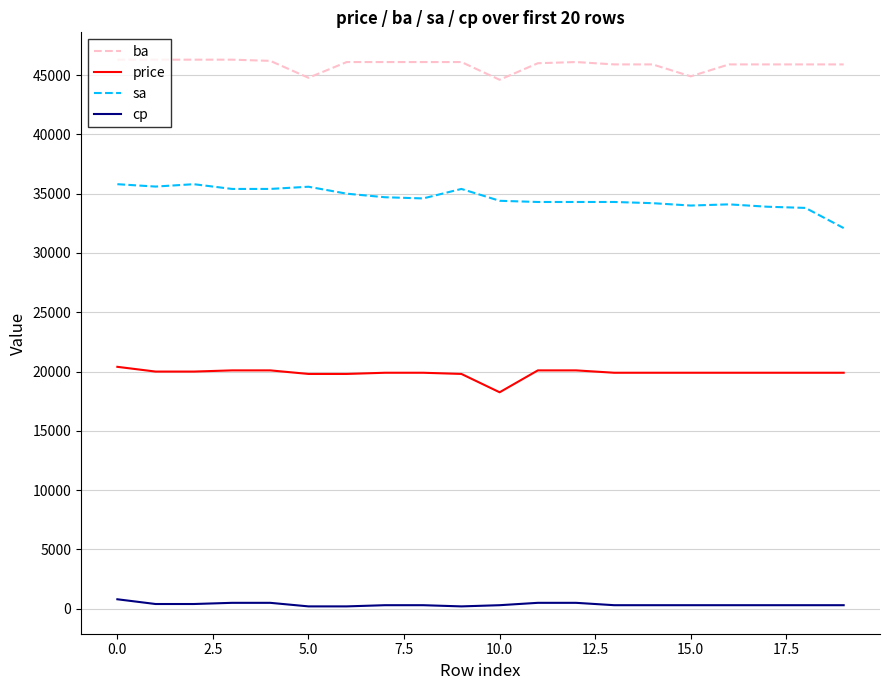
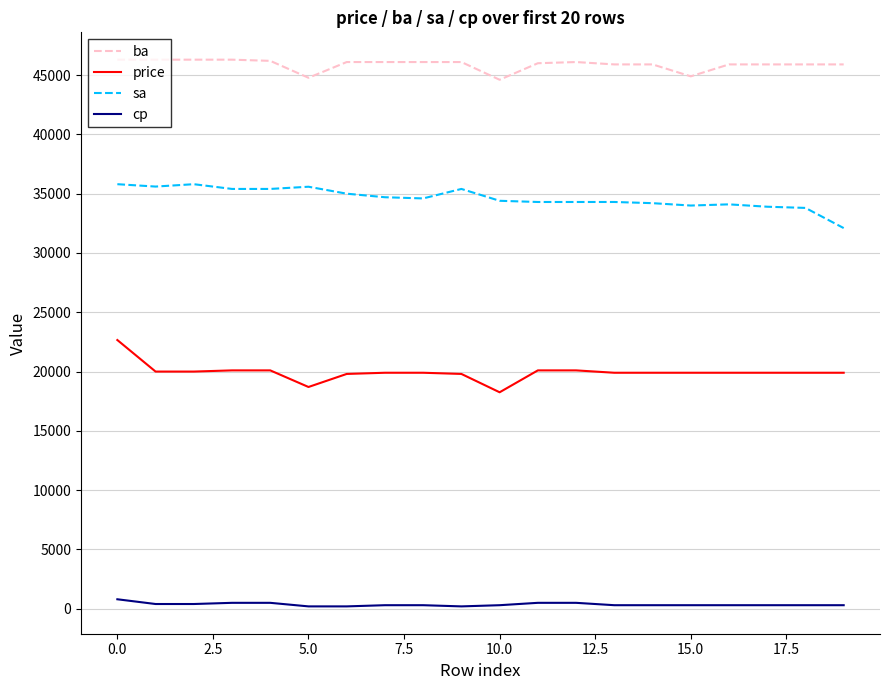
  {
    "ba": {
      "5.0": 44800,
      "10.0": 44600,
      "15.0": 44900
    },
    "price": {
-     "0.0": 20400,
-     "5.0": 19800,
+     "0.0": 22700,
+     "5.0": 18700,
      "10.0": 18300,
      "15.0": 19900
    },
    "sa": {
      "0.0": 35800,
      "5.0": 35600,
      "10.0": 34400,
      "15.0": 34000
    },
    "cp": {
      "0.0": 800,
      "5.0": 200,
      "10.0": 300,
      "15.0": 300
    }
  }
